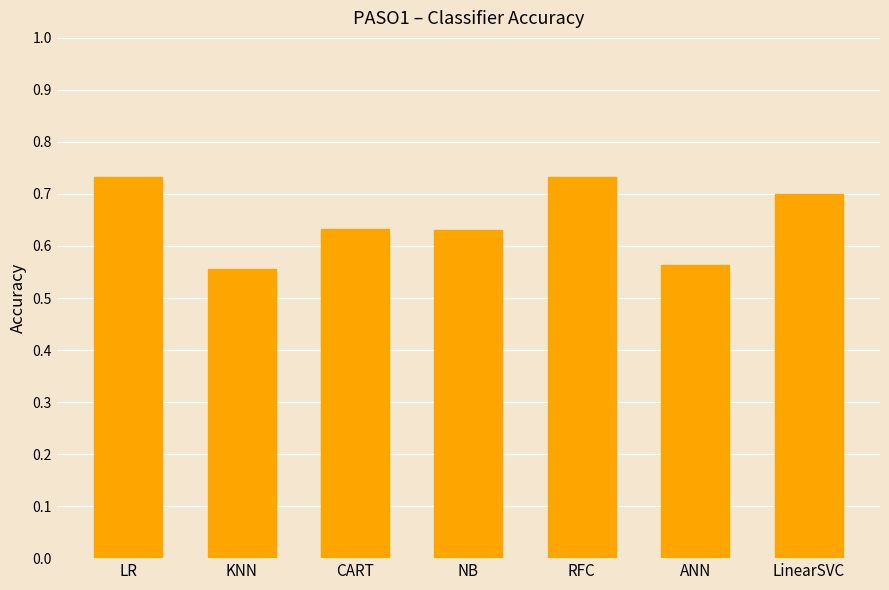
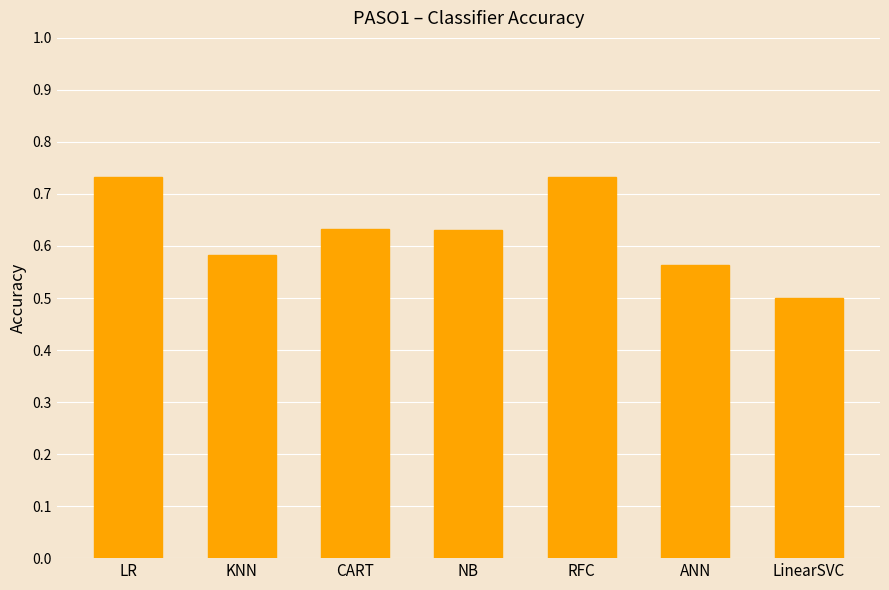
  {
    "LR": 0.73,
-   "KNN": 0.56,
+   "KNN": 0.58,
    "CART": 0.63,
    "NB": 0.63,
    "RFC": 0.73,
    "ANN": 0.56,
-   "LinearSVC": 0.7
+   "LinearSVC": 0.5
  }
